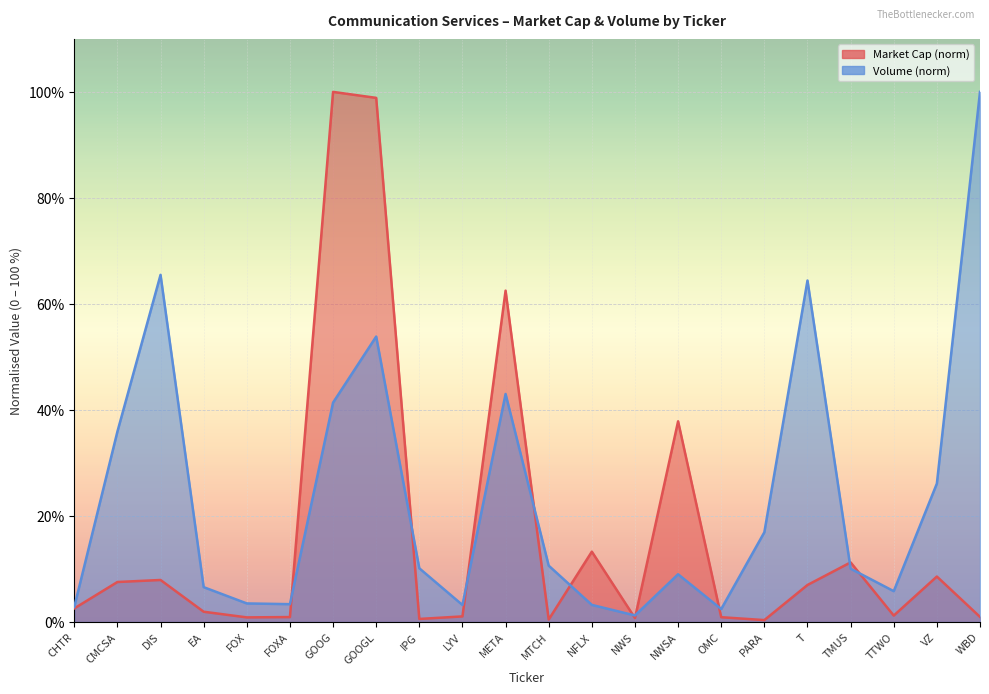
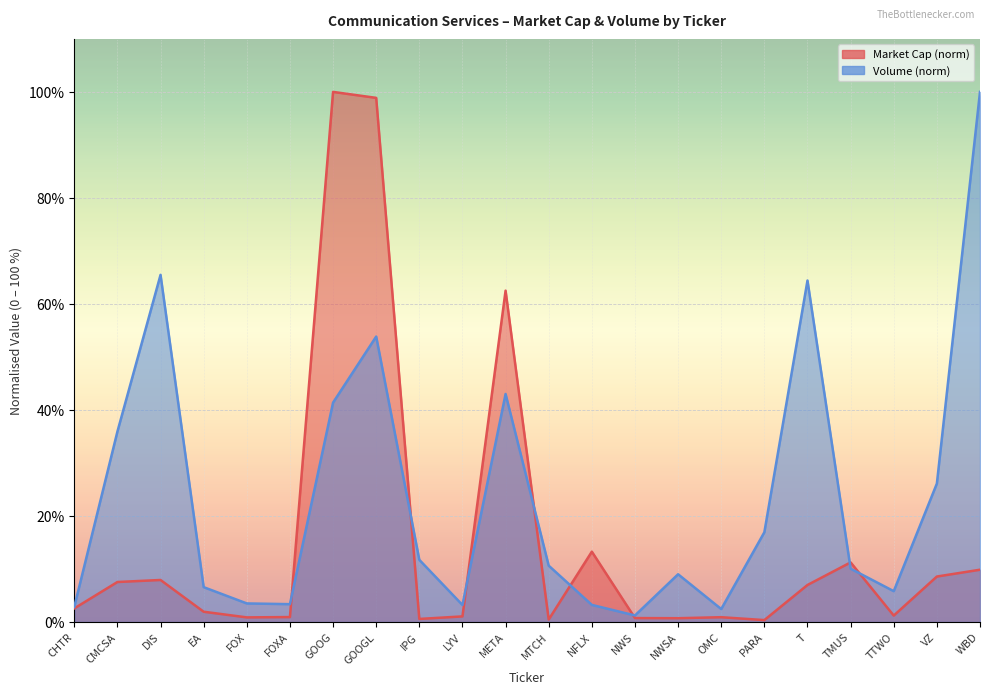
  {
    "Market Cap (norm)": {
      "CMCSA": "8%",
      "DIS": "8%",
      "EA": "2%",
      "FOX": "1%",
      "FOXA": "1%",
      "GOOG": "100%",
      "GOOGL": "99%",
      "IPG": "1%",
      "LYV": "1%",
      "META": "63%",
      "MTCH": "0%",
      "NFLX": "13%",
      "NWS": "1%",
-     "NWSA": "38%",
+     "NWSA": "1%",
      "OMC": "1%",
      "PARA": "0%",
      "T": "7%",
      "TMUS": "11%",
      "TTWO": "1%",
      "VZ": "9%",
-     "WBD": "1%"
+     "WBD": "10%"
    },
    "Volume (norm)": {
      "CMCSA": "36%",
      "DIS": "65%",
      "EA": "7%",
      "FOX": "3%",
      "FOXA": "3%",
      "GOOG": "41%",
      "GOOGL": "54%",
-     "IPG": "10%",
+     "IPG": "12%",
      "LYV": "3%",
      "META": "43%",
      "MTCH": "11%",
      "NFLX": "3%",
      "NWS": "1%",
      "NWSA": "9%",
      "OMC": "2%",
      "PARA": "17%",
      "T": "64%",
      "TMUS": "10%",
      "TTWO": "6%",
      "VZ": "26%",
      "WBD": "100%"
    }
  }
